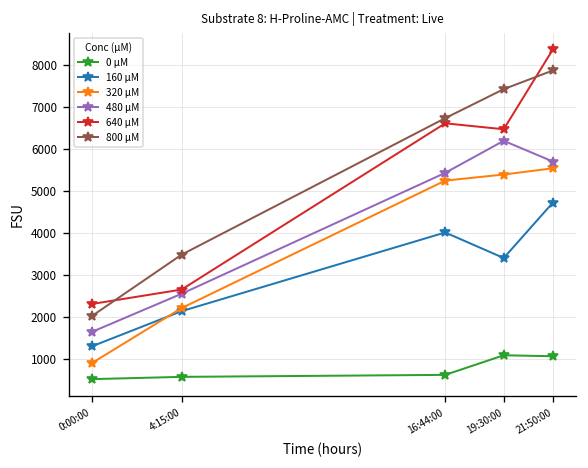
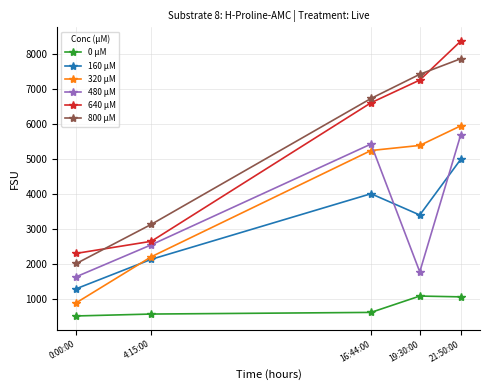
  {
    "0 µM": {
      "0:00:00": 500,
      "4:15:00": 600,
      "16:44:00": 600,
      "19:30:00": 1100,
      "21:50:00": 1100
    },
    "160 µM": {
      "0:00:00": 1300,
      "4:15:00": 2100,
      "16:44:00": 4000,
      "19:30:00": 3400,
-     "21:50:00": 4700
+     "21:50:00": 5000
    },
    "320 µM": {
      "0:00:00": 900,
      "4:15:00": 2200,
      "16:44:00": 5200,
      "19:30:00": 5400,
-     "21:50:00": 5500
+     "21:50:00": 5900
    },
    "480 µM": {
      "0:00:00": 1600,
      "4:15:00": 2500,
      "16:44:00": 5400,
-     "19:30:00": 6200,
+     "19:30:00": 1800,
      "21:50:00": 5700
    },
    "640 µM": {
      "0:00:00": 2300,
      "4:15:00": 2600,
      "16:44:00": 6600,
-     "19:30:00": 6500,
+     "19:30:00": 7300,
      "21:50:00": 8400
    },
    "800 µM": {
      "0:00:00": 2000,
-     "4:15:00": 3500,
+     "4:15:00": 3100,
      "16:44:00": 6700,
      "19:30:00": 7400,
      "21:50:00": 7900
    }
  }
